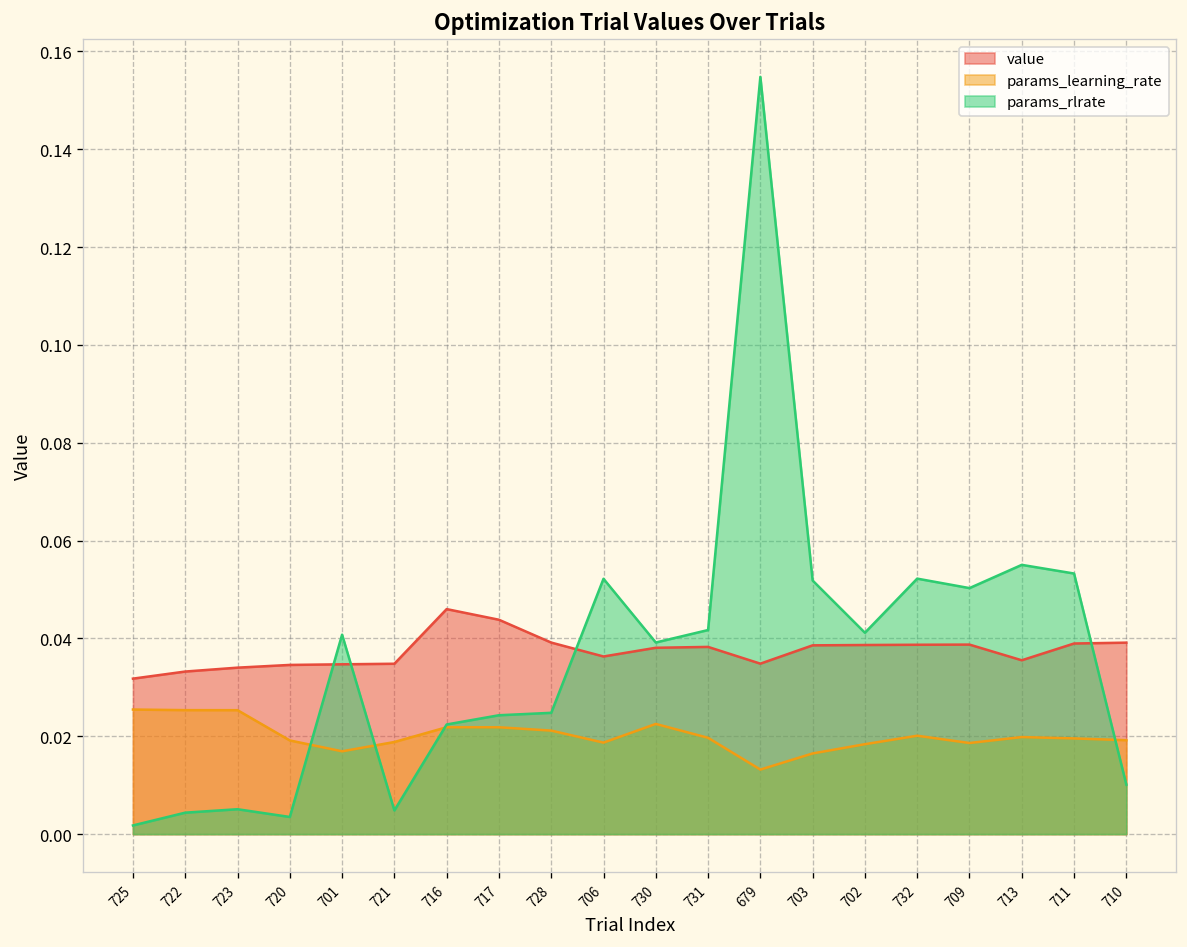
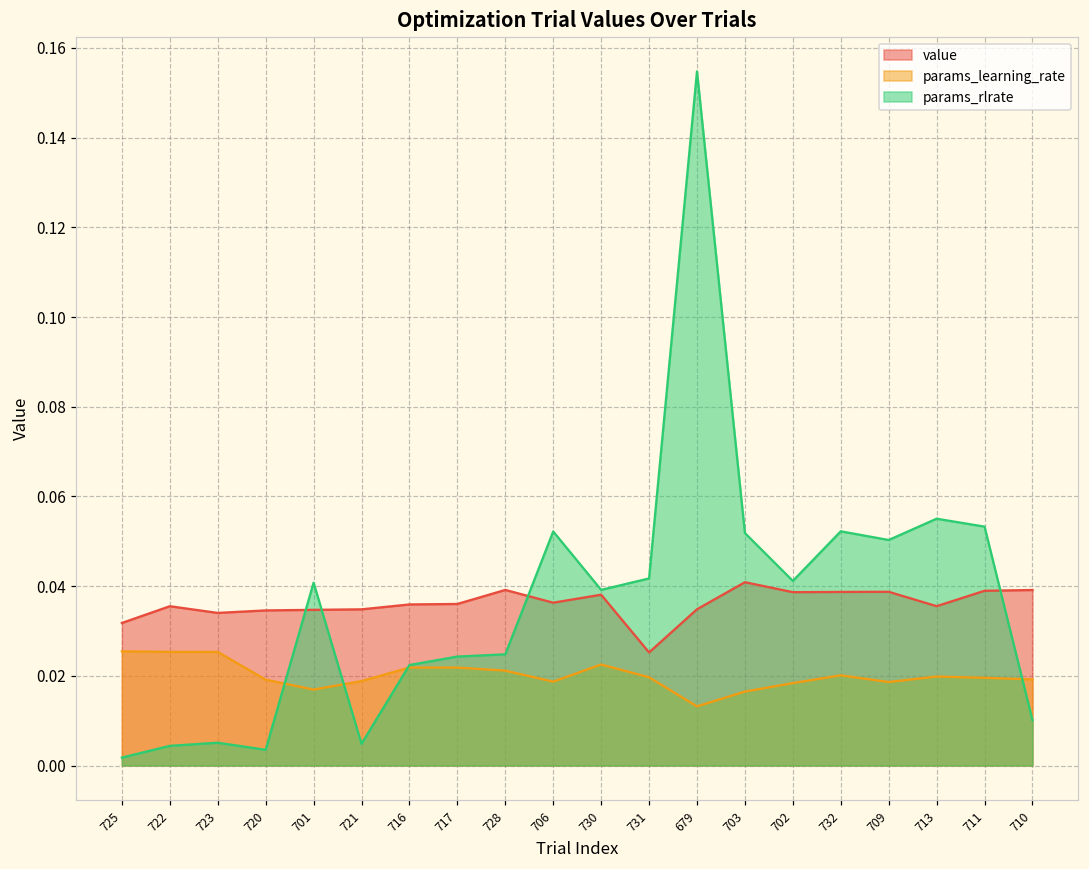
  {
    "value": {
      "725": 0.032,
-     "722": 0.033,
+     "722": 0.036,
      "723": 0.034,
      "720": 0.035,
      "701": 0.035,
      "721": 0.035,
-     "716": 0.046,
-     "717": 0.044,
+     "716": 0.036,
+     "717": 0.036,
      "728": 0.039,
      "706": 0.036,
      "730": 0.038,
-     "731": 0.038,
+     "731": 0.025,
      "679": 0.035,
-     "703": 0.039,
+     "703": 0.041,
      "702": 0.039,
      "732": 0.039,
      "709": 0.039,
      "713": 0.036,
      "711": 0.039,
      "710": 0.039
    },
    "params_learning_rate": {
      "725": 0.025,
      "722": 0.025,
      "723": 0.025,
      "720": 0.019,
      "701": 0.017,
      "721": 0.019,
      "717": 0.022,
      "728": 0.021,
      "706": 0.019,
      "730": 0.023,
      "731": 0.020,
      "679": 0.013,
      "703": 0.016,
      "702": 0.018,
      "732": 0.020,
      "709": 0.019,
      "713": 0.020,
      "711": 0.020,
      "710": 0.019
    },
    "params_rlrate": {
      "725": 0.002,
      "722": 0.004,
      "723": 0.005,
      "720": 0.004,
      "701": 0.041,
      "721": 0.005,
      "717": 0.024,
      "728": 0.025,
      "706": 0.052,
      "730": 0.039,
      "731": 0.042,
      "679": 0.155,
      "703": 0.052,
      "702": 0.041,
      "732": 0.052,
      "709": 0.050,
      "713": 0.055,
      "711": 0.053,
      "710": 0.010
    }
  }
